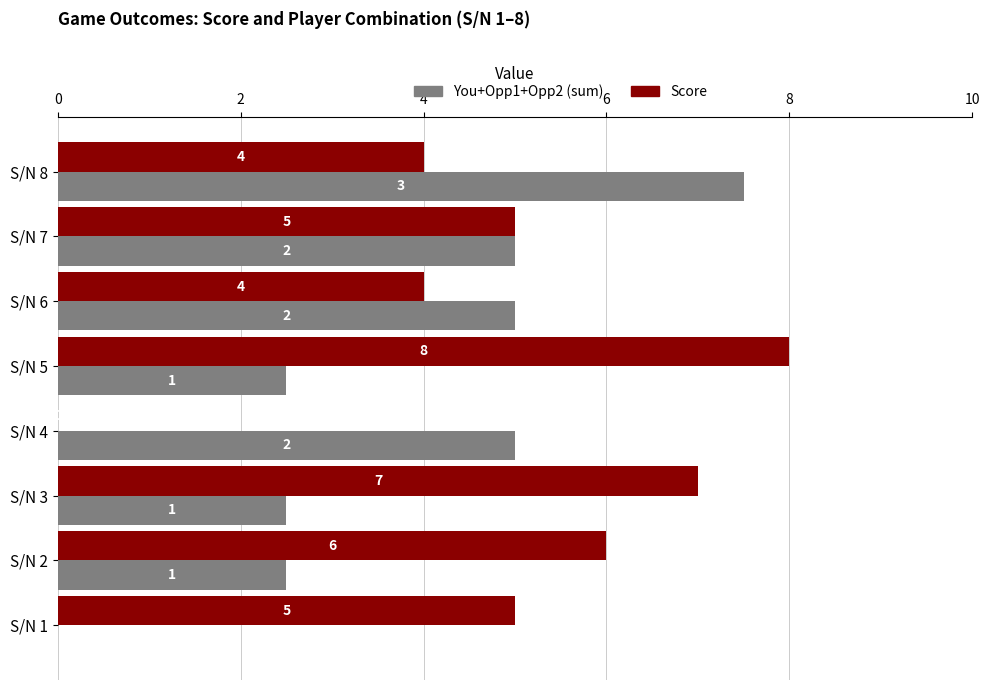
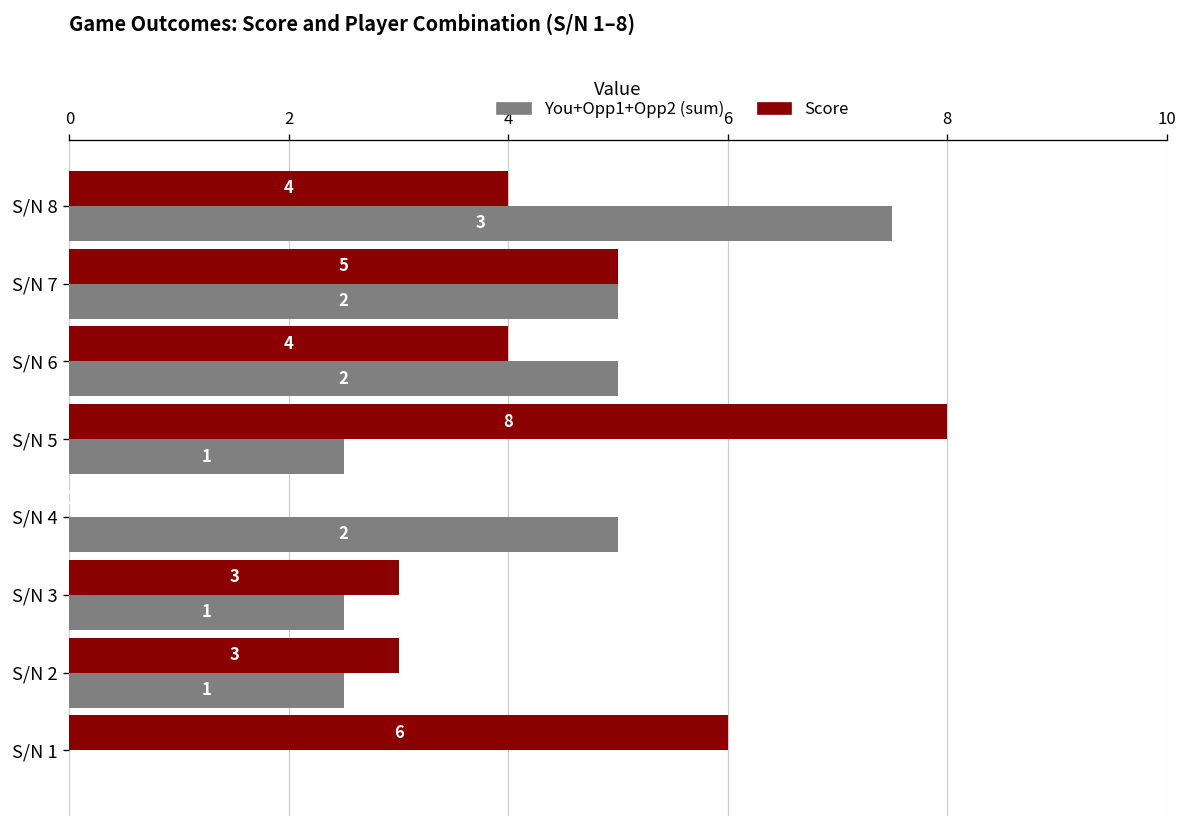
  {
    "Score": {
      "S/N 8": 4,
      "S/N 7": 5,
      "S/N 6": 4,
      "S/N 5": 8,
-     "S/N 3": 7,
-     "S/N 2": 6,
-     "S/N 1": 5
+     "S/N 3": 3,
+     "S/N 2": 3,
+     "S/N 1": 6
    }
  }
